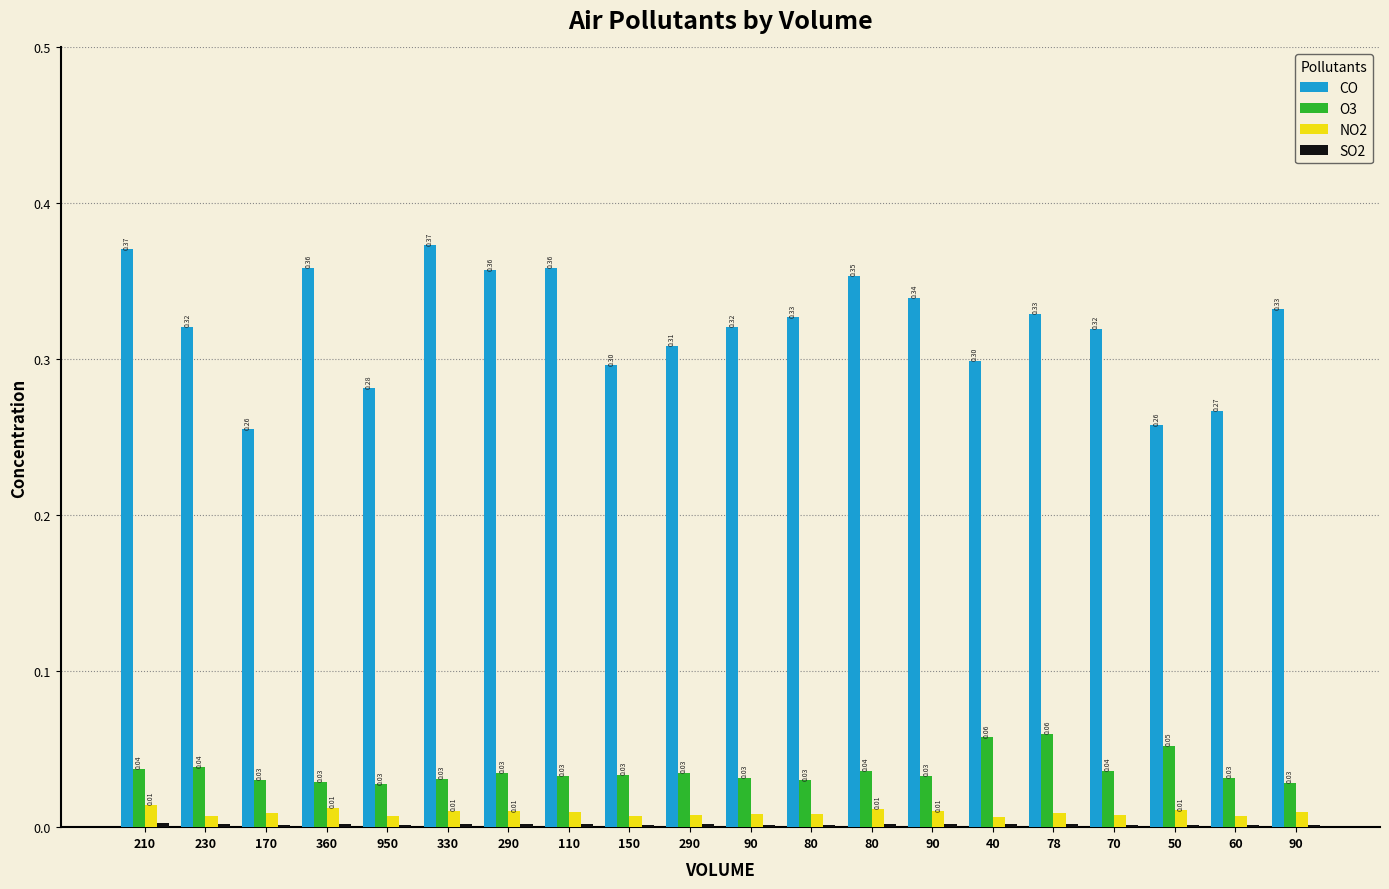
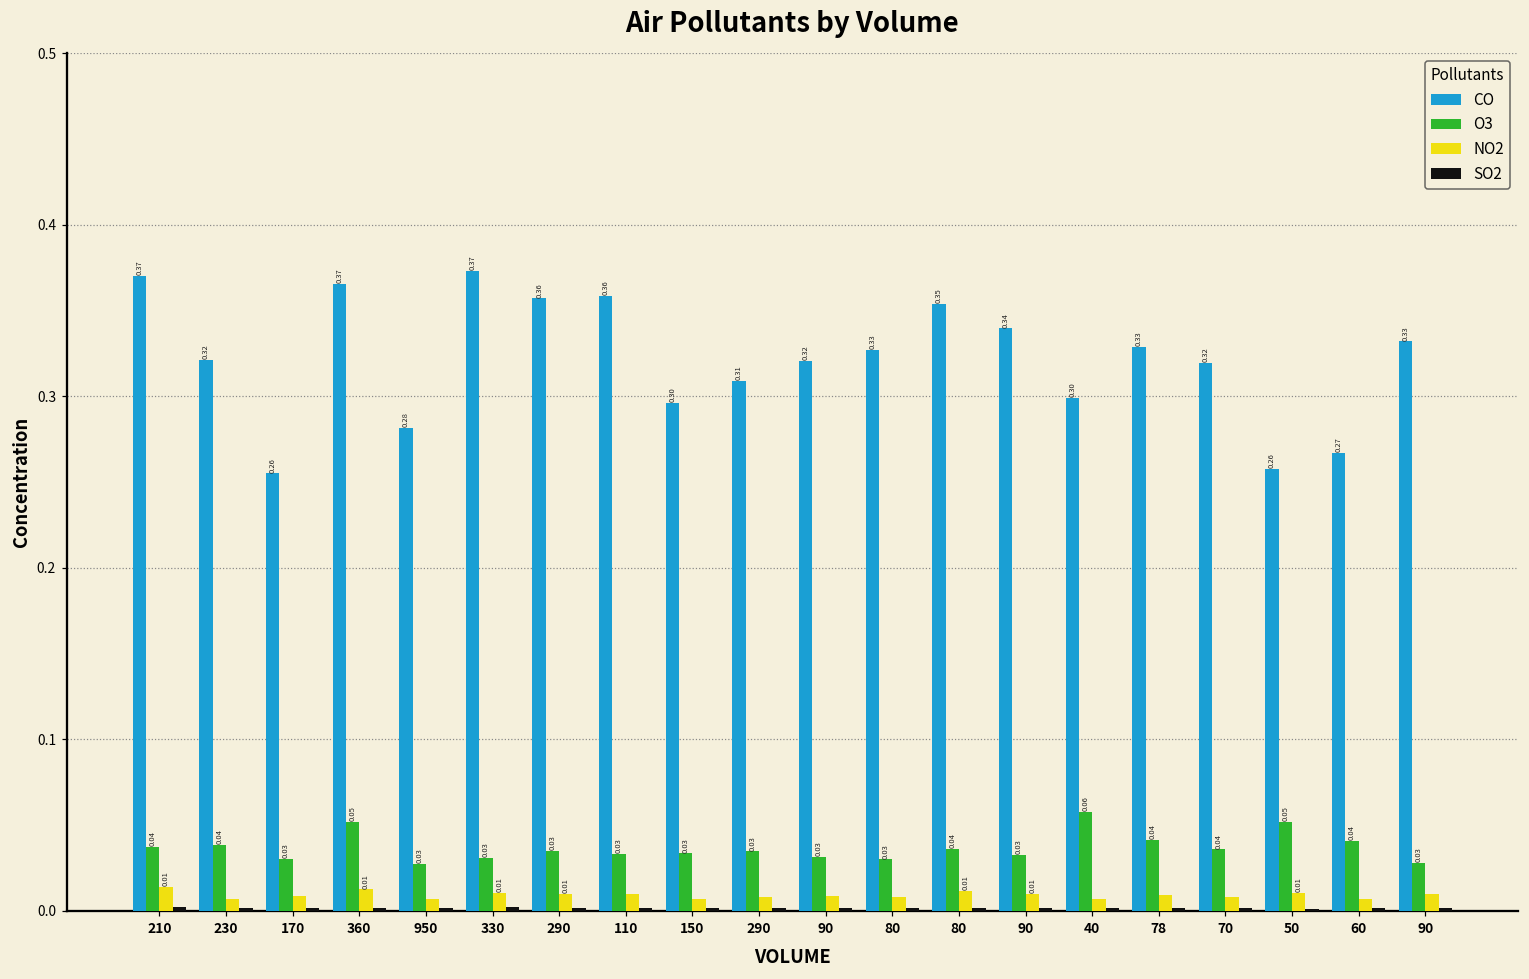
  {
    "CO": {
      "210": 0.37,
      "230": 0.32,
      "170": 0.26,
-     "360": 0.36,
+     "360": 0.37,
      "950": 0.28,
      "330": 0.37,
      "110": 0.36,
      "150": 0.30,
      "40": 0.30,
      "78": 0.33,
      "70": 0.32,
      "50": 0.26,
      "60": 0.27
    },
    "O3": {
      "210": 0.04,
      "230": 0.04,
      "170": 0.03,
-     "360": 0.03,
+     "360": 0.05,
      "950": 0.03,
      "330": 0.03,
      "110": 0.03,
      "150": 0.03,
      "40": 0.06,
-     "78": 0.06,
+     "78": 0.04,
      "70": 0.04,
      "50": 0.05,
-     "60": 0.03
+     "60": 0.04
    },
    "NO2": {
      "210": 0.01,
      "360": 0.01,
      "330": 0.01,
      "50": 0.01
    },
    "SO2": {
      "210": 0.002,
      "230": 0.002,
      "170": 0.002,
      "360": 0.002,
      "950": 0.002,
      "330": 0.002,
      "110": 0.002,
      "150": 0.002,
      "40": 0.002,
      "78": 0.002
    }
  }
